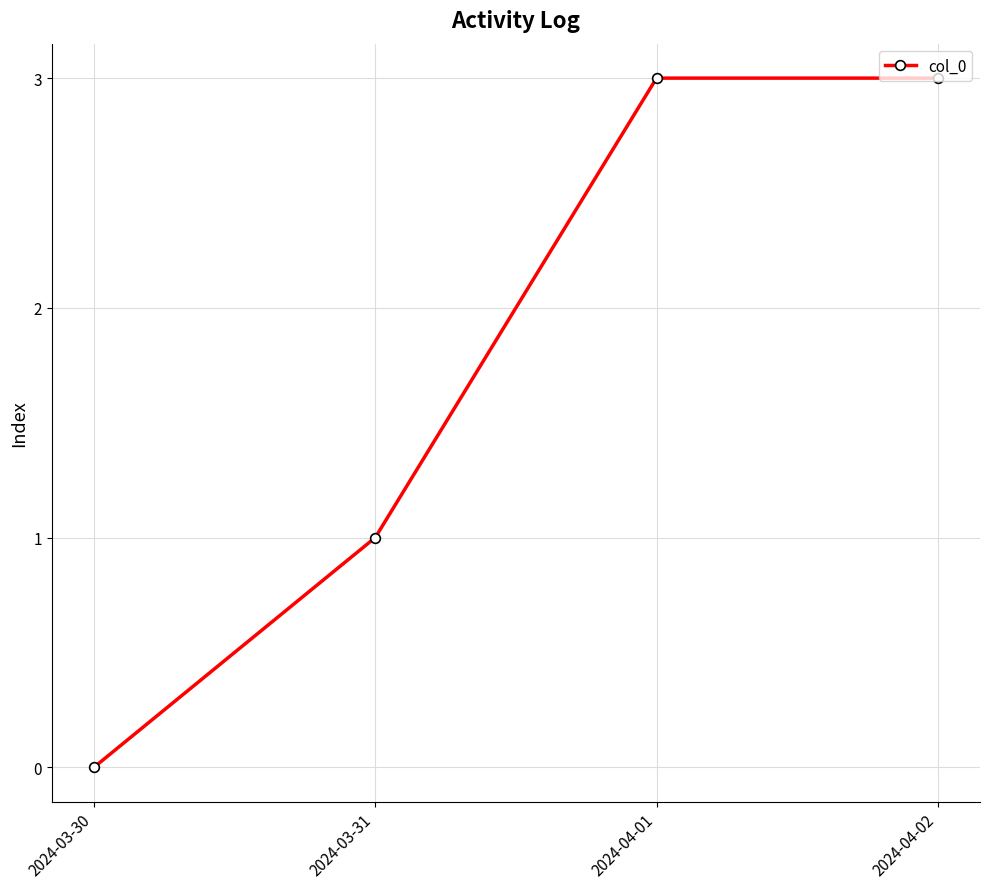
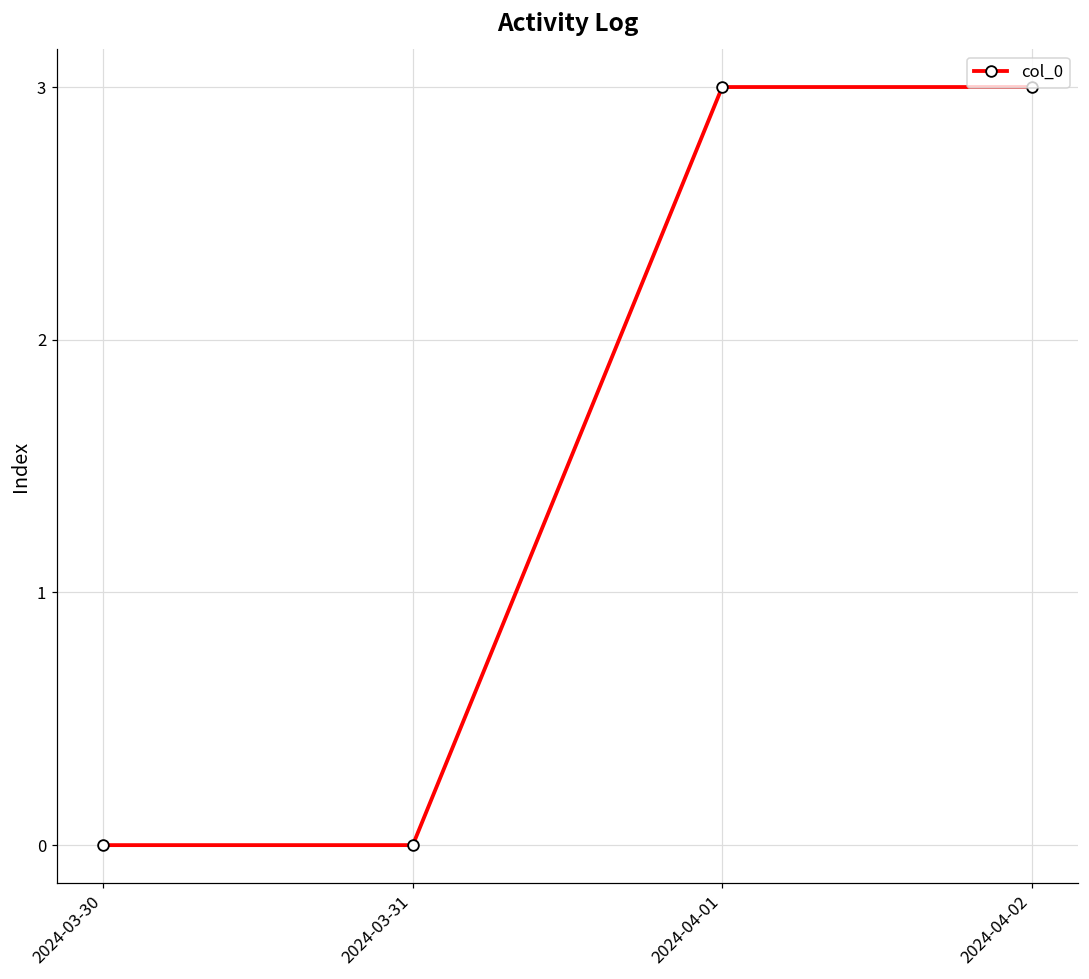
  {
    "2024-03-30": 0,
-   "2024-03-31": 1,
+   "2024-03-31": 0,
    "2024-04-01": 3
  }
